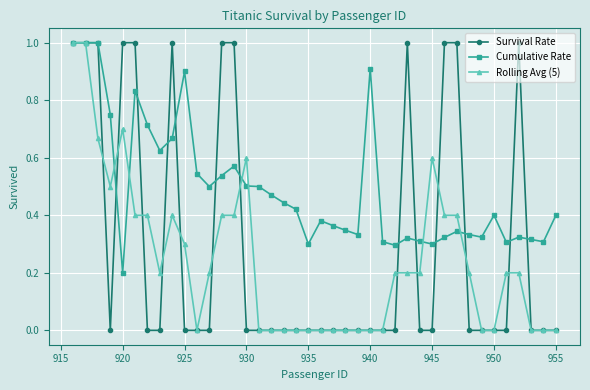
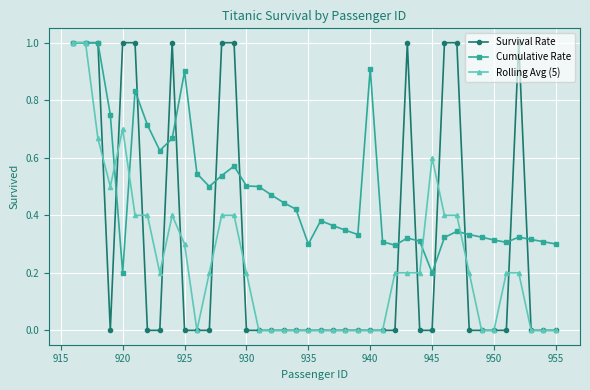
  {
    "Survival Rate": {
      "920": 1.00,
      "925": 0.00,
      "930": 0.00,
      "945": 0.00
    },
    "Cumulative Rate": {
      "920": 0.20,
      "925": 0.90,
      "930": 0.50,
      "935": 0.30,
      "940": 0.91,
-     "945": 0.3,
-     "950": 0.40,
-     "955": 0.4
+     "945": 0.2,
+     "950": 0.31,
+     "955": 0.3
    },
    "Rolling Avg (5)": {
      "920": 0.7,
      "925": 0.3,
-     "930": 0.6,
+     "930": 0.2,
      "945": 0.6
    }
  }
